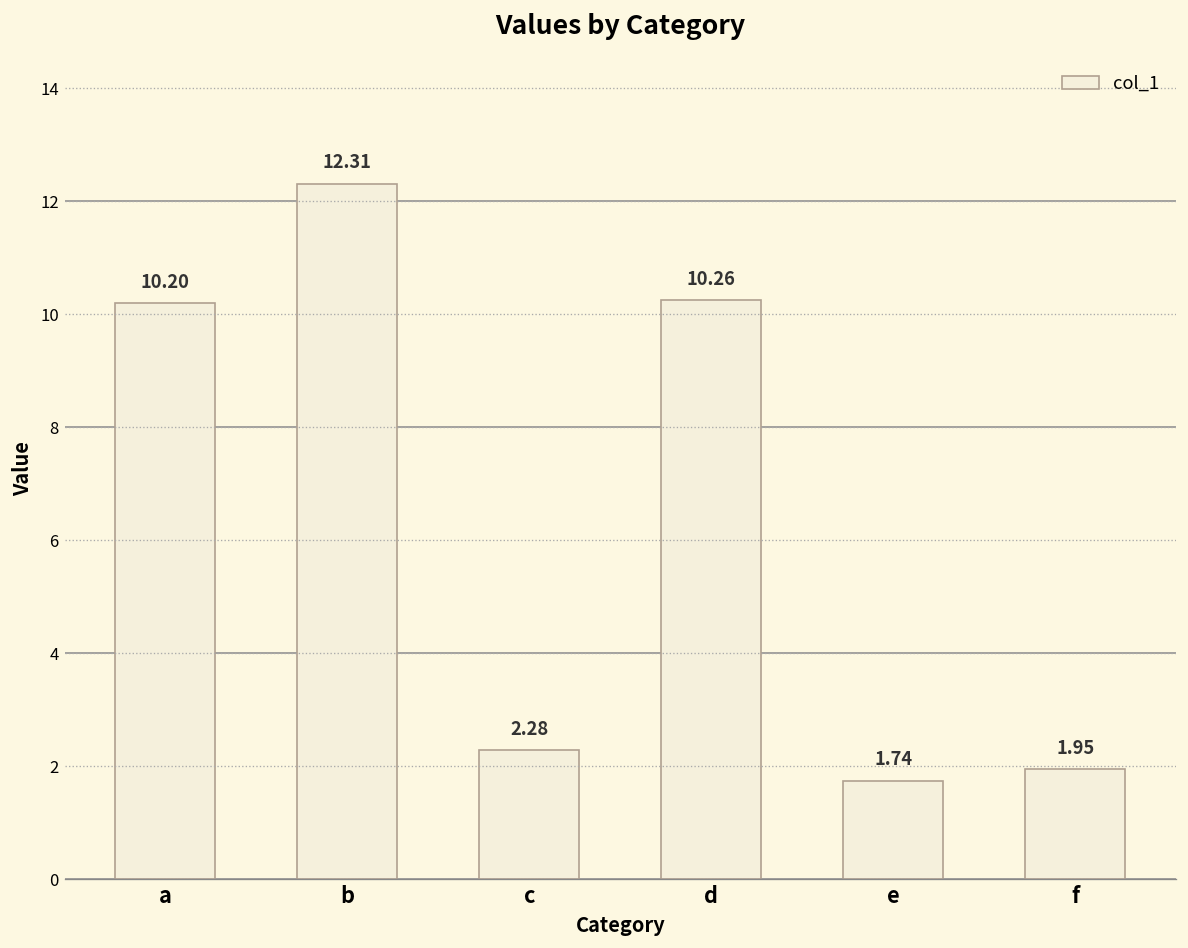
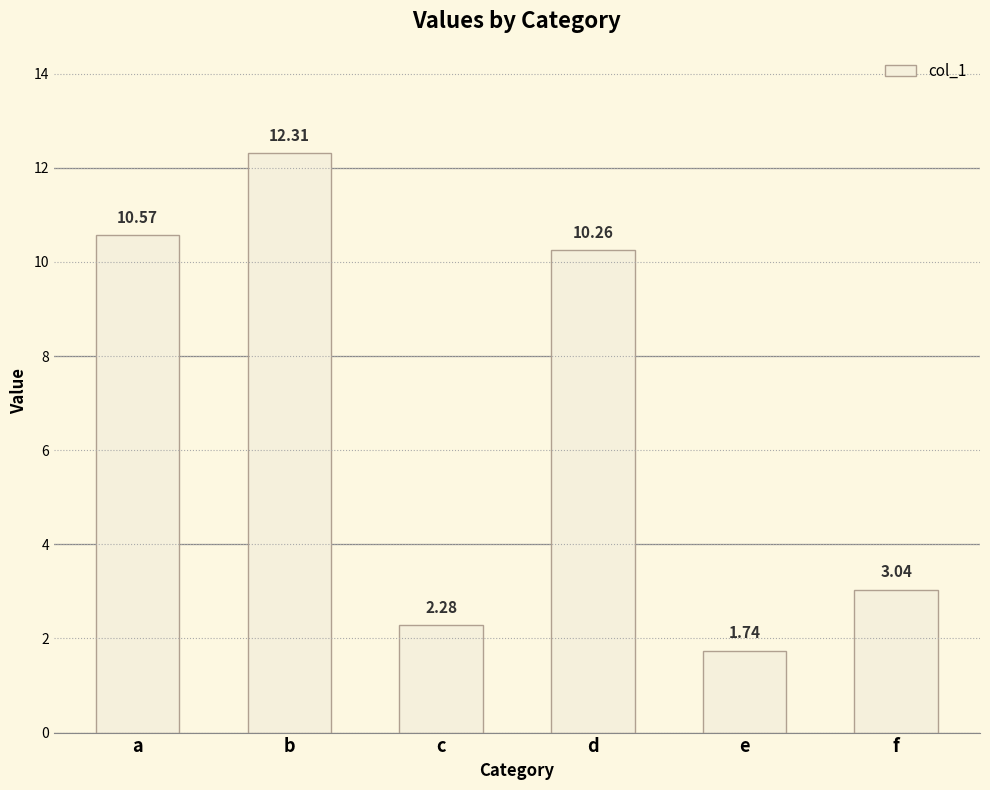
  {
-   "a": 10.20,
+   "a": 10.57,
    "b": 12.31,
    "c": 2.28,
    "d": 10.26,
    "e": 1.74,
-   "f": 1.95
+   "f": 3.04
  }
